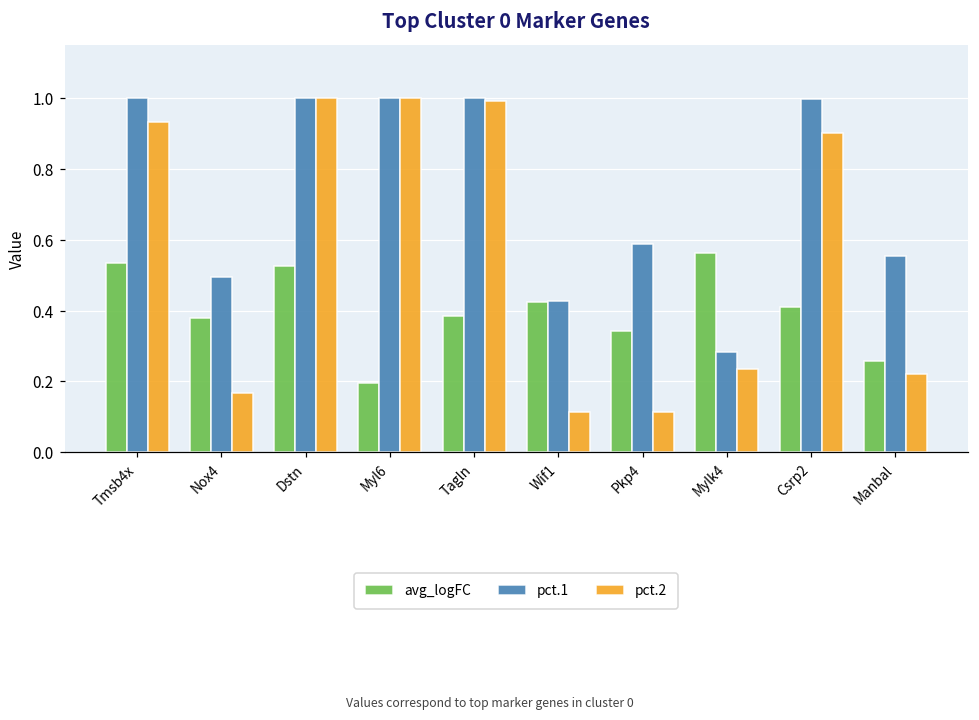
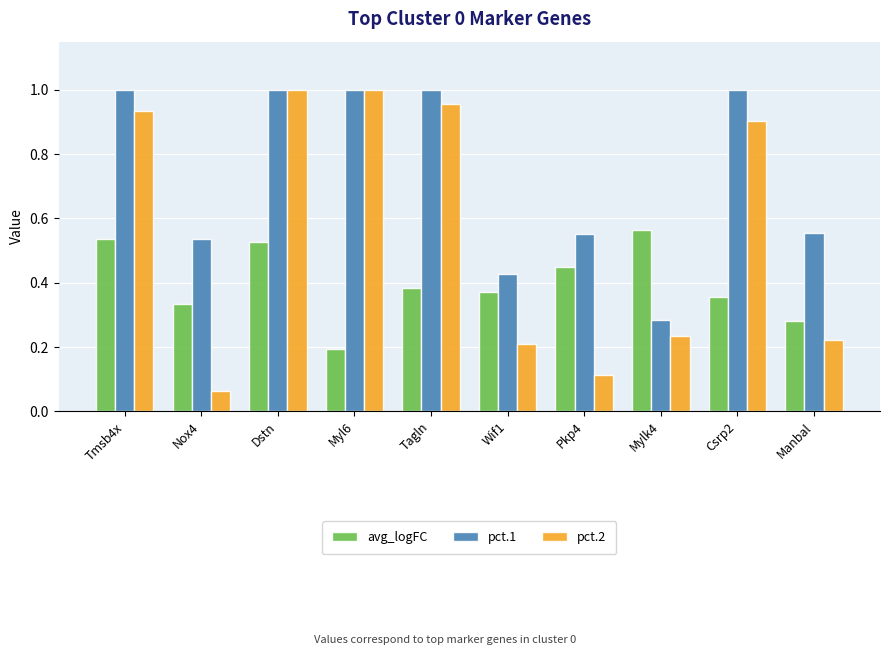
  {
    "avg_logFC": {
      "Tmsb4x": 0.54,
-     "Nox4": 0.38,
+     "Nox4": 0.33,
      "Dstn": 0.53,
      "Myl6": 0.20,
      "Tagln": 0.38,
-     "Wif1": 0.43,
-     "Pkp4": 0.34,
+     "Wif1": 0.37,
+     "Pkp4": 0.45,
      "Mylk4": 0.56,
-     "Csrp2": 0.41,
-     "Manbal": 0.26
+     "Csrp2": 0.36,
+     "Manbal": 0.28
    },
    "pct.1": {
      "Tmsb4x": 1.00,
-     "Nox4": 0.50,
+     "Nox4": 0.54,
      "Dstn": 1.00,
      "Myl6": 1.00,
      "Tagln": 1.00,
      "Wif1": 0.43,
-     "Pkp4": 0.59,
+     "Pkp4": 0.55,
      "Mylk4": 0.28,
      "Csrp2": 1.00,
      "Manbal": 0.55
    },
    "pct.2": {
      "Tmsb4x": 0.93,
-     "Nox4": 0.17,
+     "Nox4": 0.06,
      "Dstn": 1.00,
      "Myl6": 1.00,
-     "Tagln": 0.99,
-     "Wif1": 0.11,
+     "Tagln": 0.96,
+     "Wif1": 0.21,
      "Pkp4": 0.11,
      "Mylk4": 0.24,
      "Csrp2": 0.90,
      "Manbal": 0.22
    }
  }
